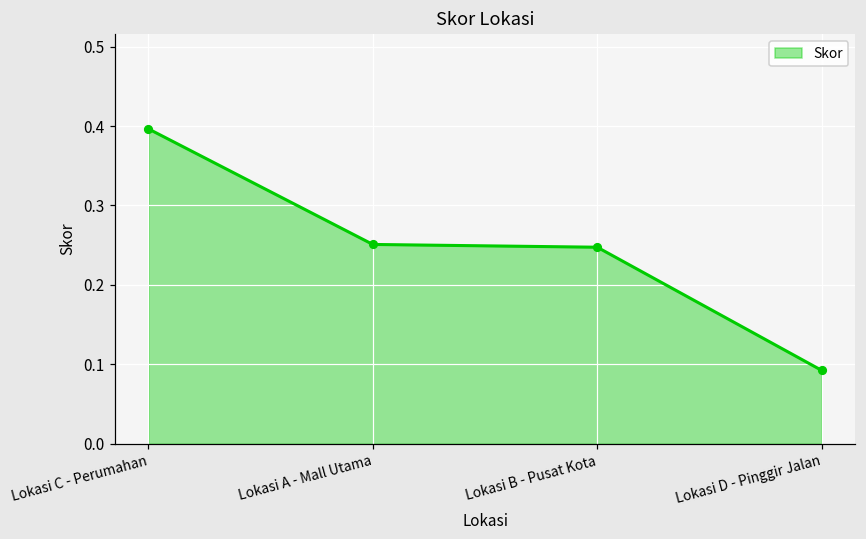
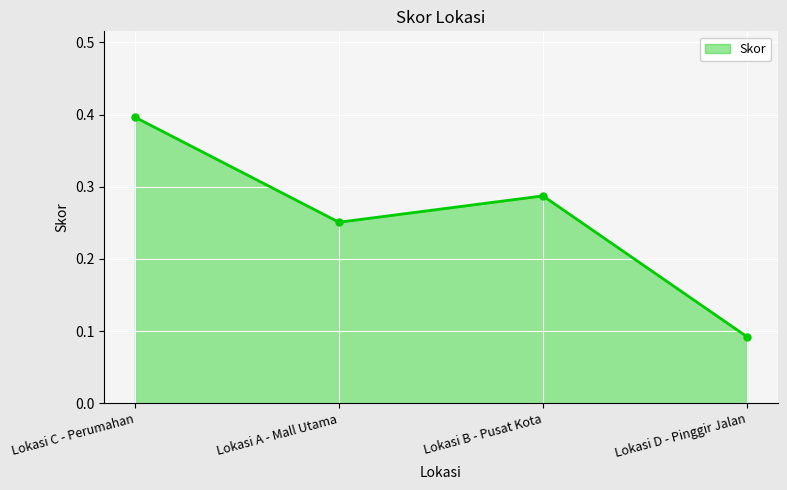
  {
    "Lokasi C - Perumahan": 0.40,
    "Lokasi A - Mall Utama": 0.25,
-   "Lokasi B - Pusat Kota": 0.25,
+   "Lokasi B - Pusat Kota": 0.29,
    "Lokasi D - Pinggir Jalan": 0.09
  }
